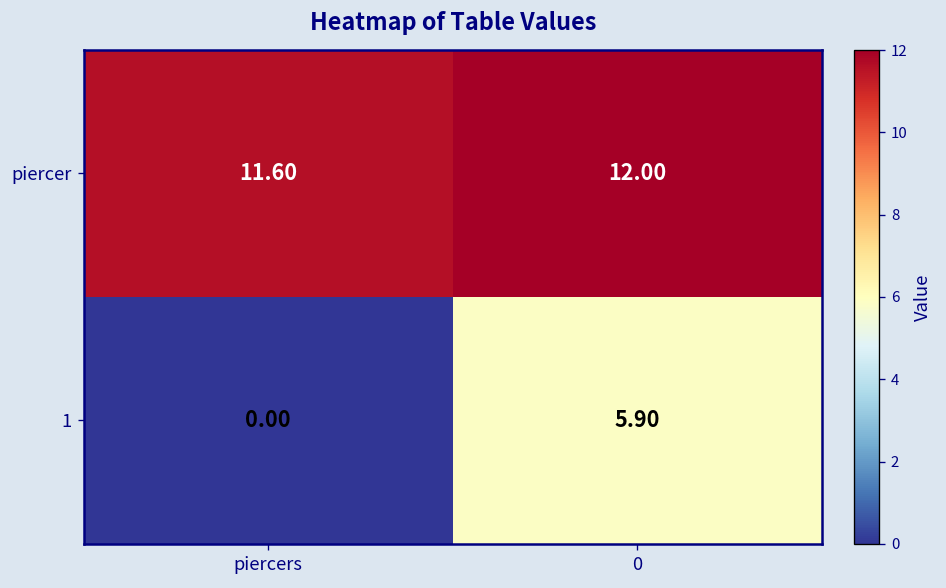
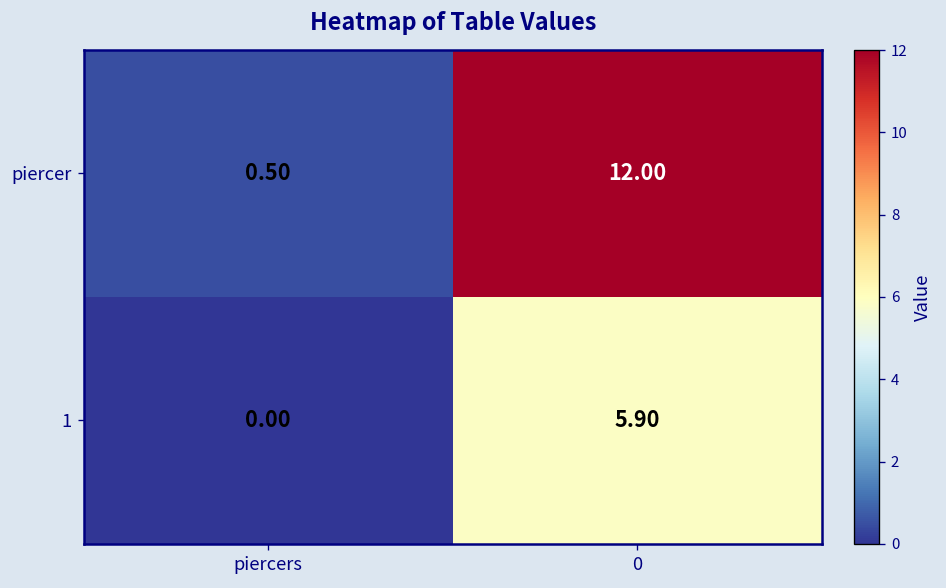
  {
    "piercer": {
-     "piercers": 11.60,
+     "piercers": 0.50,
      "0": 12.00
    },
    "1": {
      "piercers": 0.00,
      "0": 5.90
    }
  }
